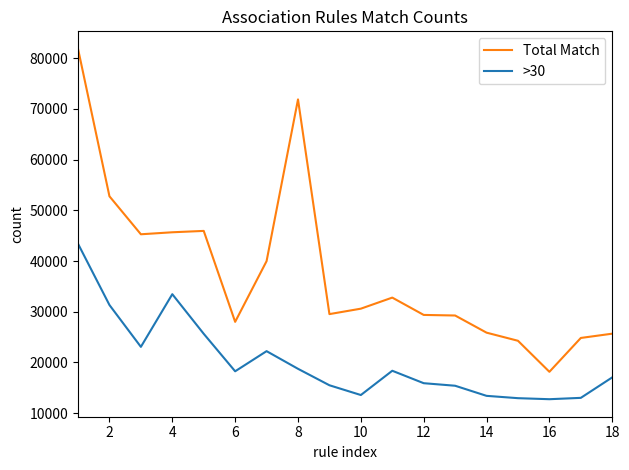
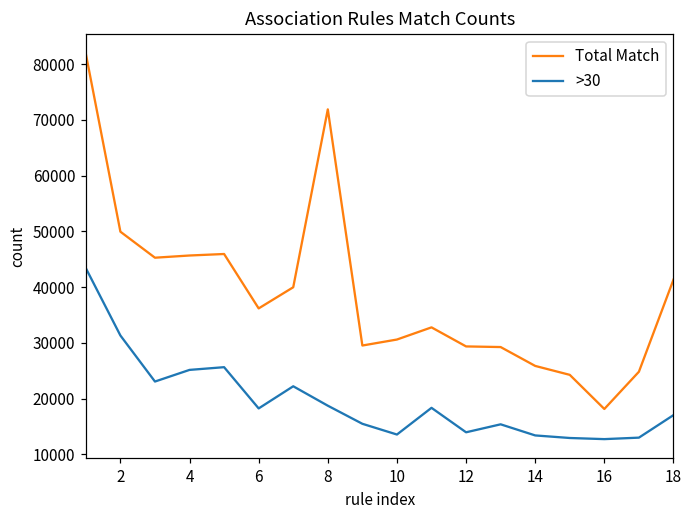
  {
    "Total Match": {
-     "2": 53000,
+     "2": 50000,
      "4": 46000,
-     "6": 28000,
+     "6": 36000,
      "8": 72000,
      "10": 31000,
      "12": 29000,
      "14": 26000,
      "16": 18000,
-     "18": 26000
+     "18": 41000
    },
    ">30": {
      "2": 31000,
-     "4": 33000,
+     "4": 25000,
      "6": 18000,
      "8": 19000,
      "10": 14000,
-     "12": 16000,
+     "12": 14000,
      "14": 13000,
      "16": 13000,
      "18": 17000
    }
  }
